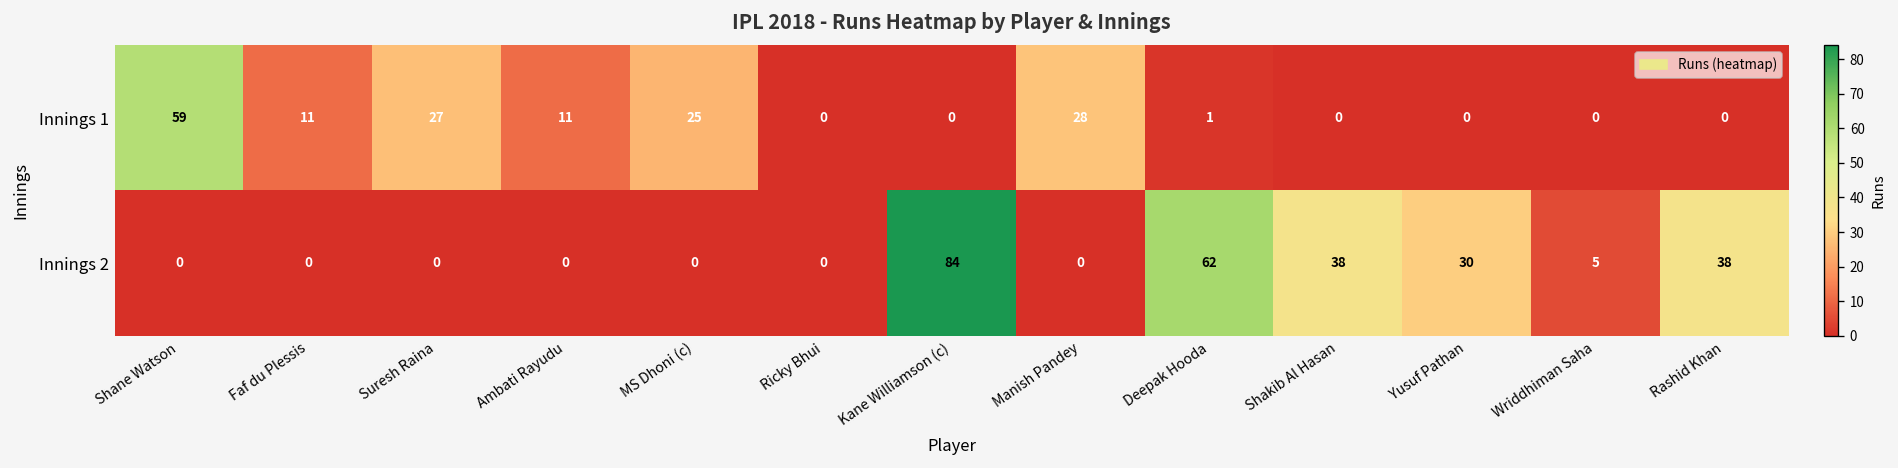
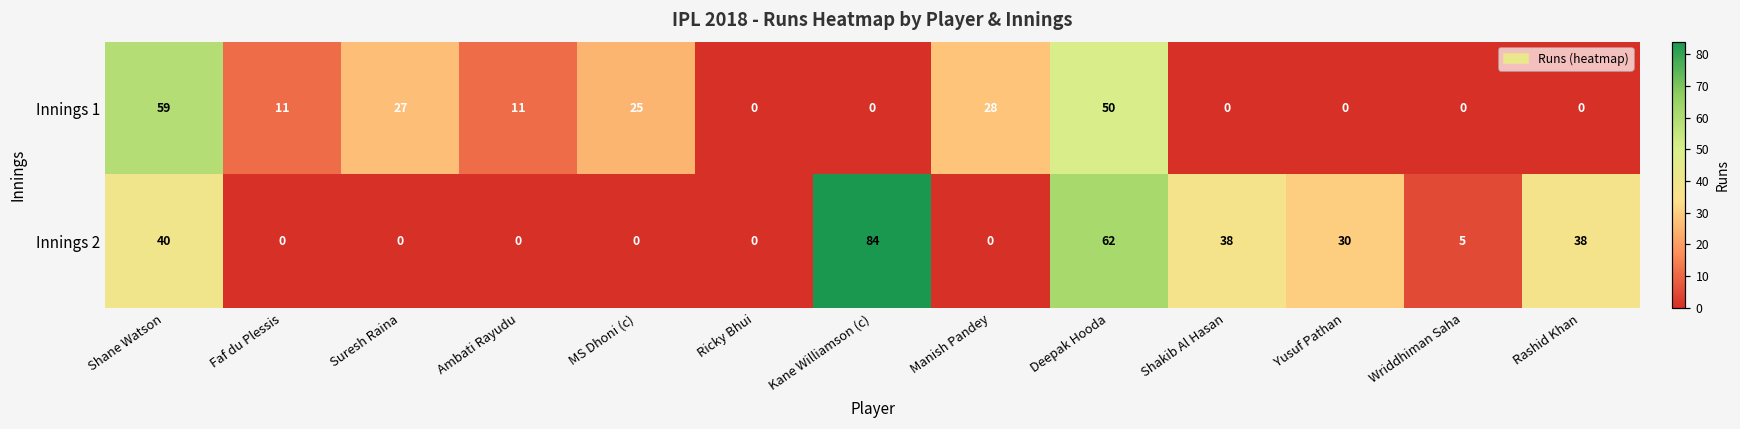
  {
    "Innings 1": {
      "Shane Watson": 59,
      "Faf du Plessis": 11,
      "Suresh Raina": 27,
      "Ambati Rayudu": 11,
      "MS Dhoni (c)": 25,
      "Ricky Bhui": 0,
      "Kane Williamson (c)": 0,
      "Manish Pandey": 28,
-     "Deepak Hooda": 1,
+     "Deepak Hooda": 50,
      "Shakib Al Hasan": 0,
      "Yusuf Pathan": 0,
      "Wriddhiman Saha": 0,
      "Rashid Khan": 0
    },
    "Innings 2": {
-     "Shane Watson": 0,
+     "Shane Watson": 40,
      "Faf du Plessis": 0,
      "Suresh Raina": 0,
      "Ambati Rayudu": 0,
      "MS Dhoni (c)": 0,
      "Ricky Bhui": 0,
      "Kane Williamson (c)": 84,
      "Manish Pandey": 0,
      "Deepak Hooda": 62,
      "Shakib Al Hasan": 38,
      "Yusuf Pathan": 30,
      "Wriddhiman Saha": 5,
      "Rashid Khan": 38
    }
  }
